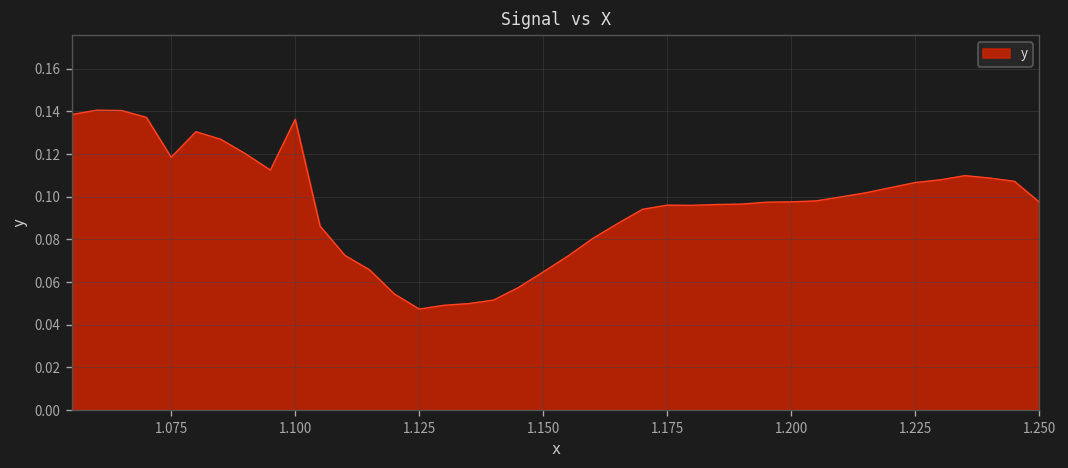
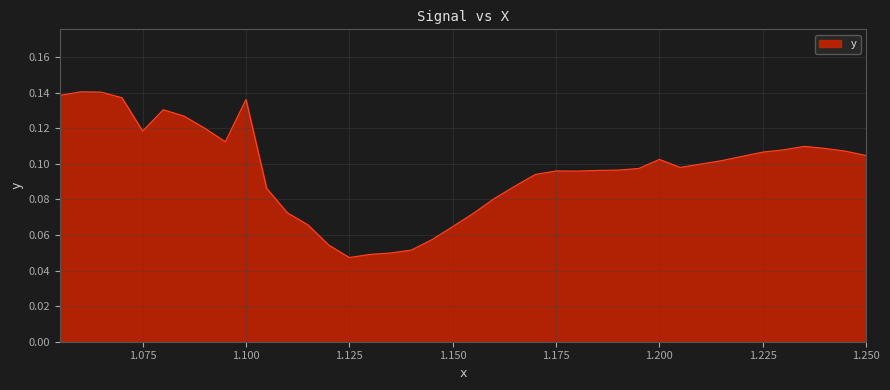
  {
    "1.075": 0.118,
    "1.100": 0.136,
    "1.125": 0.047,
    "1.150": 0.065,
    "1.175": 0.096,
-   "1.200": 0.098,
+   "1.200": 0.103,
    "1.225": 0.107,
-   "1.250": 0.097
+   "1.250": 0.105
  }
